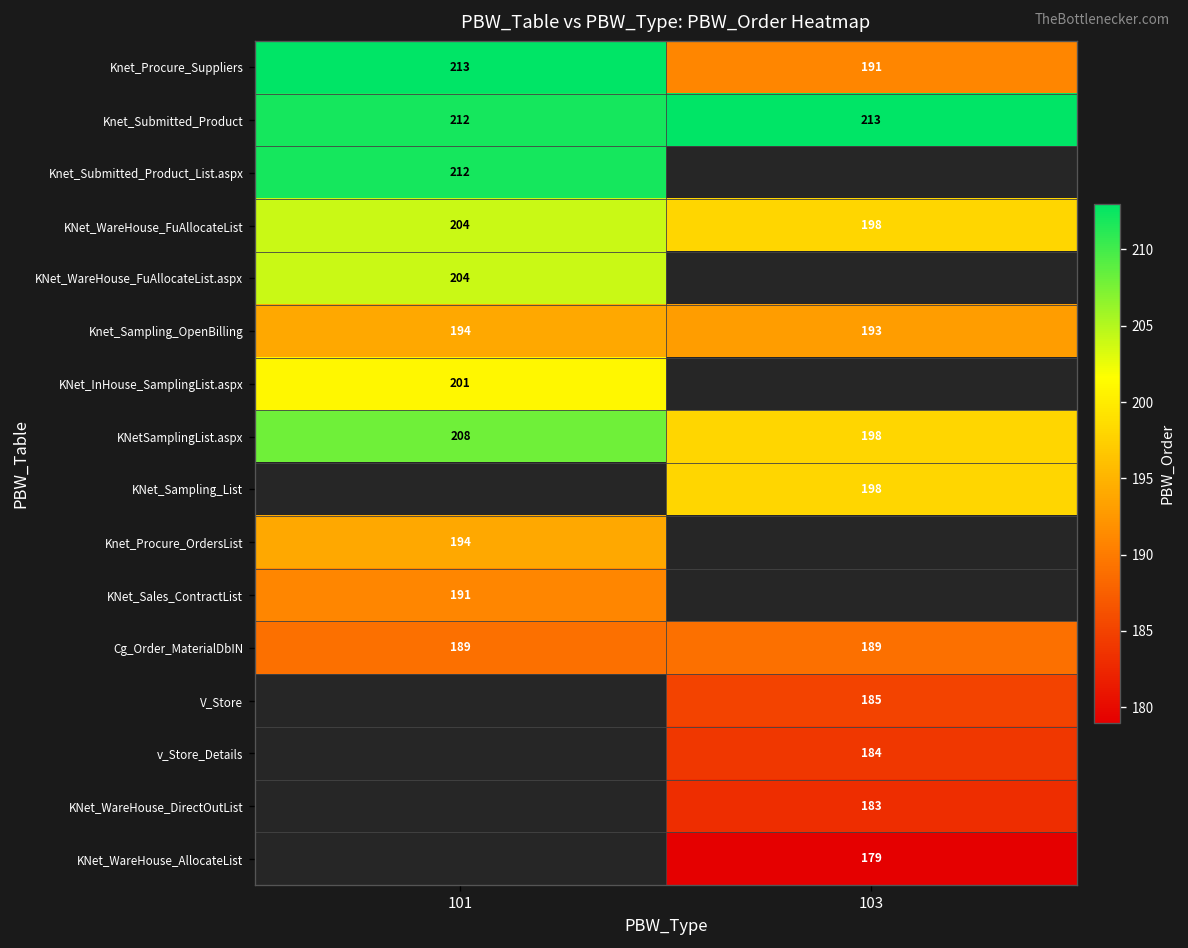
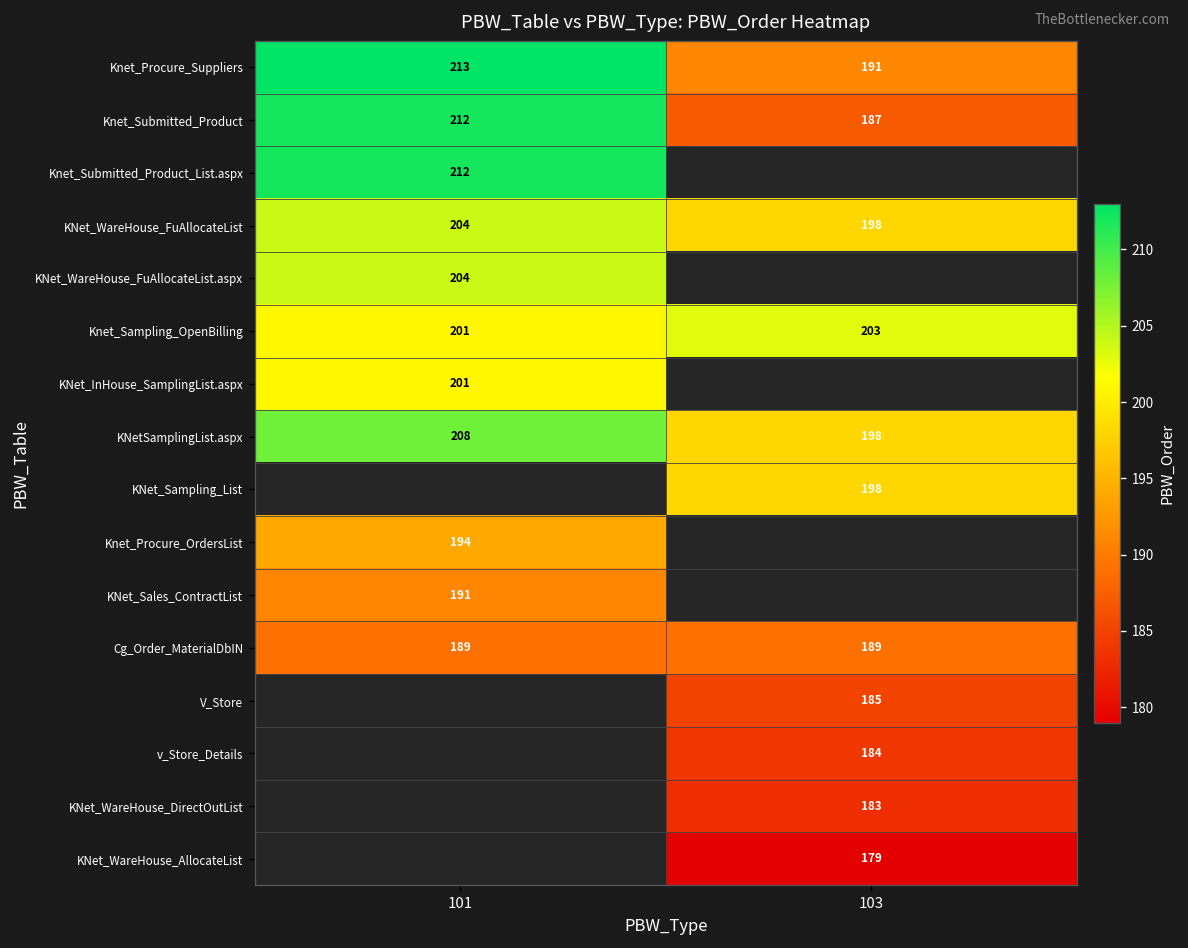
  {
    "Knet_Procure_Suppliers": {
      "101": 213,
      "103": 191
    },
    "Knet_Submitted_Product": {
      "101": 212,
-     "103": 213
+     "103": 187
    },
    "Knet_Submitted_Product_List.aspx": {
      "101": 212
    },
    "KNet_WareHouse_FuAllocateList": {
      "101": 204,
      "103": 198
    },
    "KNet_WareHouse_FuAllocateList.aspx": {
      "101": 204
    },
    "Knet_Sampling_OpenBilling": {
-     "101": 194,
-     "103": 193
+     "101": 201,
+     "103": 203
    },
    "KNet_InHouse_SamplingList.aspx": {
      "101": 201
    },
    "KNetSamplingList.aspx": {
      "101": 208,
      "103": 198
    },
    "KNet_Sampling_List": {
      "103": 198
    },
    "Knet_Procure_OrdersList": {
      "101": 194
    },
    "KNet_Sales_ContractList": {
      "101": 191
    },
    "Cg_Order_MaterialDbIN": {
      "101": 189,
      "103": 189
    },
    "V_Store": {
      "103": 185
    },
    "v_Store_Details": {
      "103": 184
    },
    "KNet_WareHouse_DirectOutList": {
      "103": 183
    },
    "KNet_WareHouse_AllocateList": {
      "103": 179
    }
  }
